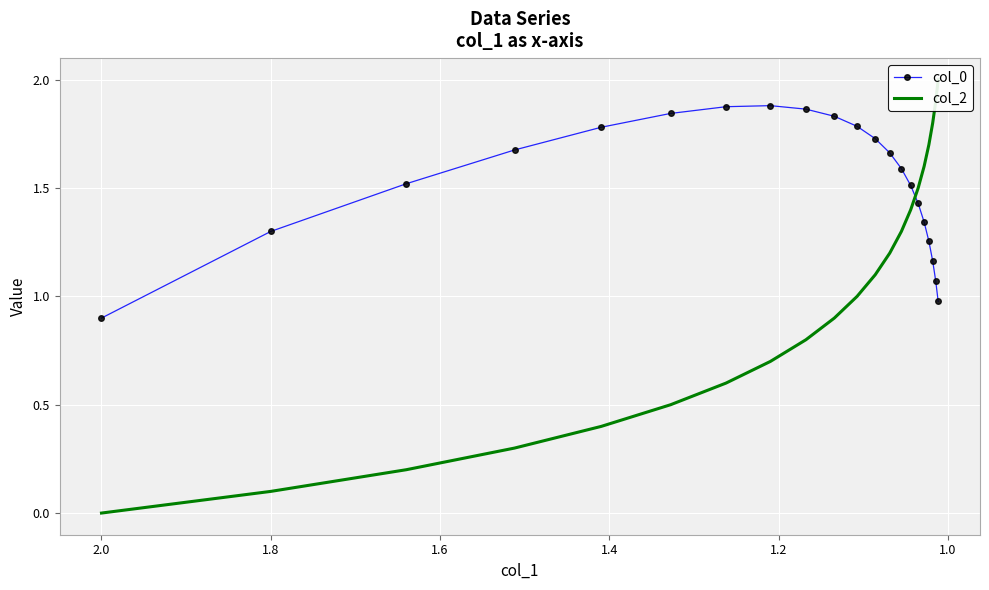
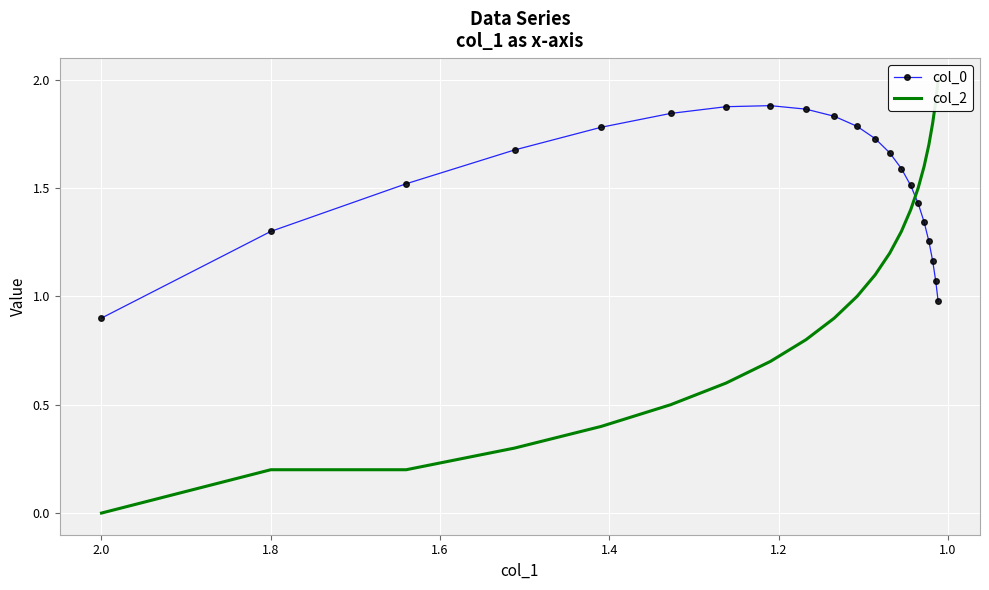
  {
    "col_0": {
      "2.0": 0.9,
      "1.8": 1.3
    },
    "col_2": {
      "2.0": 0.0,
-     "1.8": 0.1
+     "1.8": 0.2
    }
  }
